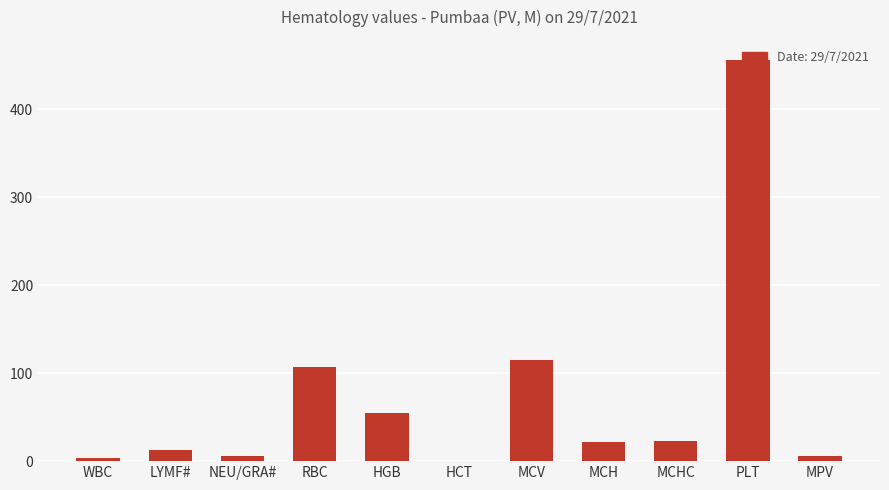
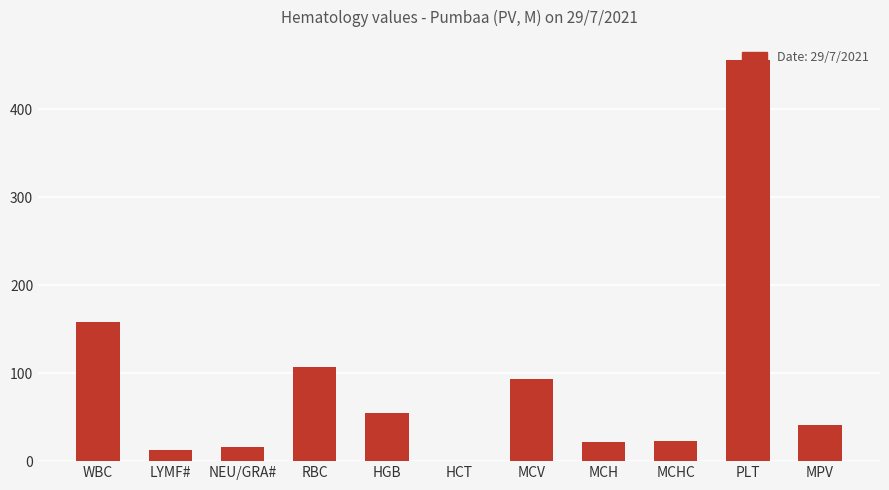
  {
-   "WBC": 0,
+   "WBC": 160,
    "LYMF#": 10,
-   "NEU/GRA#": 10,
+   "NEU/GRA#": 20,
    "RBC": 110,
    "HGB": 50,
-   "MCV": 120,
+   "MCV": 90,
    "MCH": 20,
    "MCHC": 20,
    "PLT": 460,
-   "MPV": 10
+   "MPV": 40
  }
